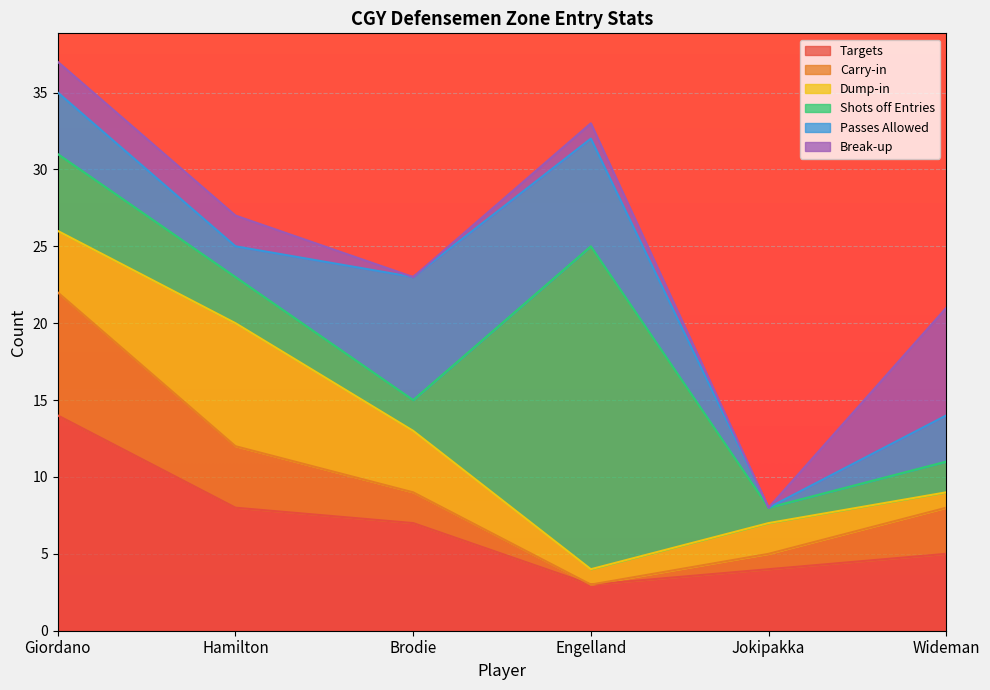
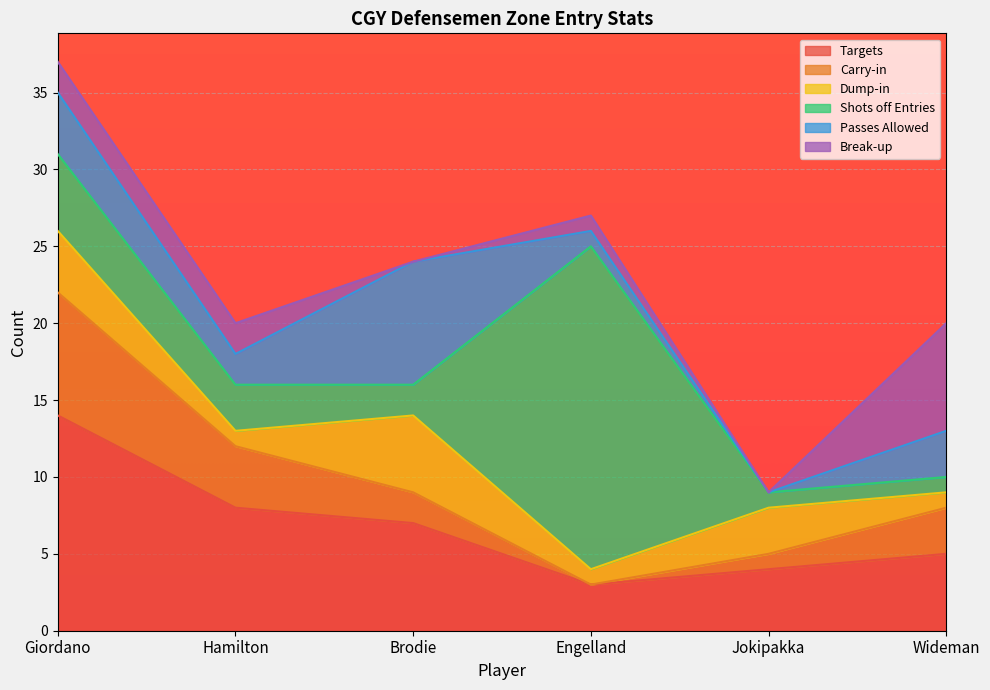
  {
    "Dump-in": {
      "Giordano": 4,
-     "Hamilton": 8,
-     "Brodie": 4,
+     "Hamilton": 1,
+     "Brodie": 5,
      "Engelland": 1,
-     "Jokipakka": 2,
+     "Jokipakka": 3,
      "Wideman": 1
    },
    "Shots off Entries": {
      "Giordano": 5,
      "Hamilton": 3,
      "Brodie": 2,
      "Engelland": 21,
-     "Wideman": 2
+     "Wideman": 1
    },
    "Passes Allowed": {
      "Giordano": 4,
      "Hamilton": 2,
-     "Engelland": 7,
+     "Engelland": 1,
      "Wideman": 3
    },
    "Break-up": {
      "Giordano": 2,
      "Hamilton": 2,
      "Engelland": 1,
      "Wideman": 7
    }
  }
